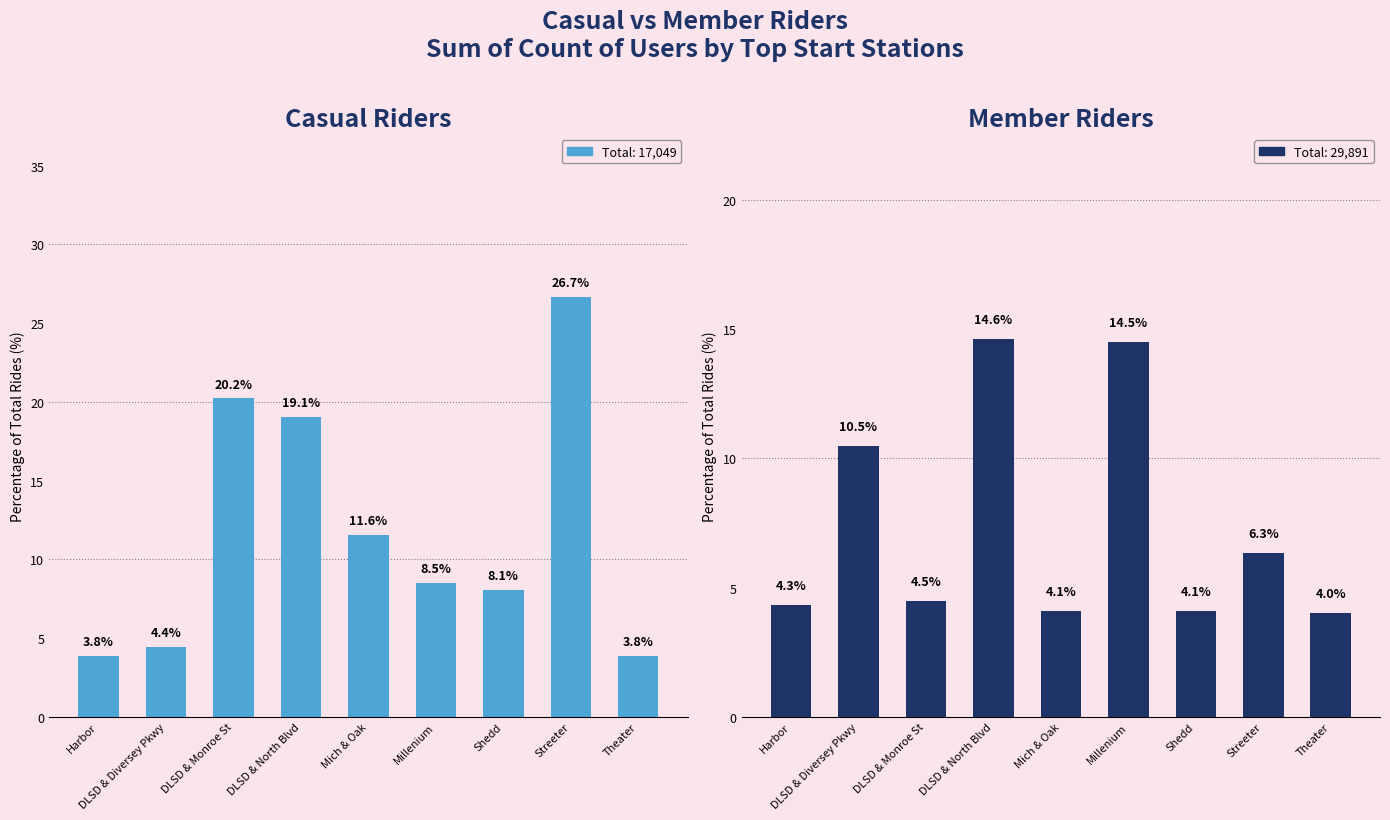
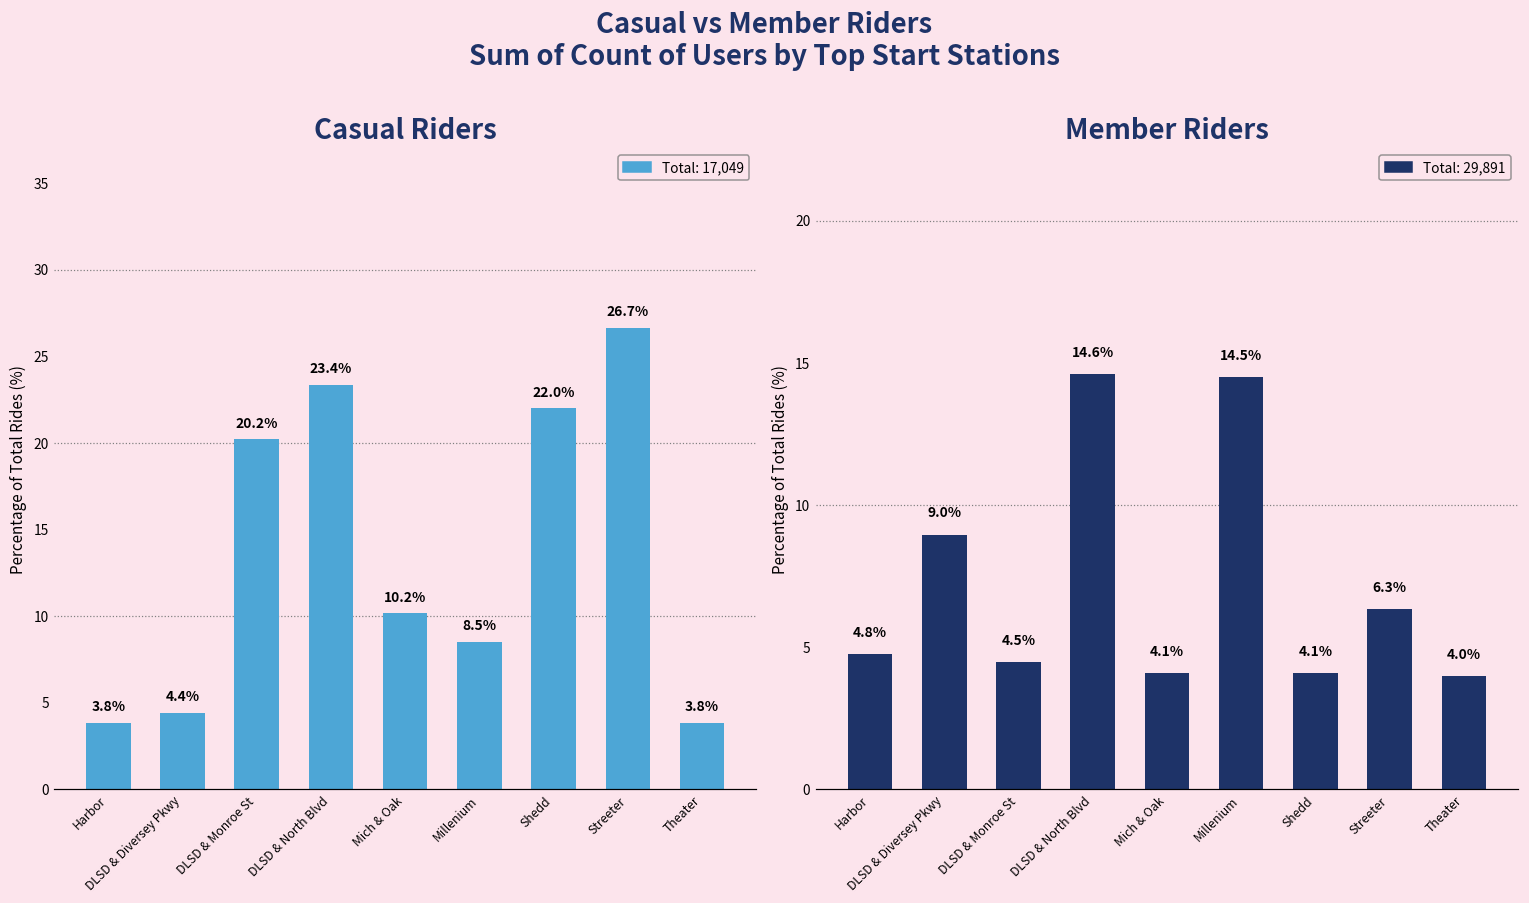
  {
    "Casual Riders": {
      "Harbor": "3.8%",
      "DLSD & Diversey Pkwy": "4.4%",
      "DLSD & Monroe St": "20.2%",
-     "DLSD & North Blvd": "19.1%",
-     "Mich & Oak": "11.6%",
+     "DLSD & North Blvd": "23.4%",
+     "Mich & Oak": "10.2%",
      "Millenium": "8.5%",
-     "Shedd": "8.1%",
+     "Shedd": "22.0%",
      "Streeter": "26.7%",
      "Theater": "3.8%"
    },
    "Member Riders": {
-     "Harbor": "4.3%",
-     "DLSD & Diversey Pkwy": "10.5%",
+     "Harbor": "4.8%",
+     "DLSD & Diversey Pkwy": "9.0%",
      "DLSD & Monroe St": "4.5%",
      "DLSD & North Blvd": "14.6%",
      "Mich & Oak": "4.1%",
      "Millenium": "14.5%",
      "Shedd": "4.1%",
      "Streeter": "6.3%",
      "Theater": "4.0%"
    }
  }
